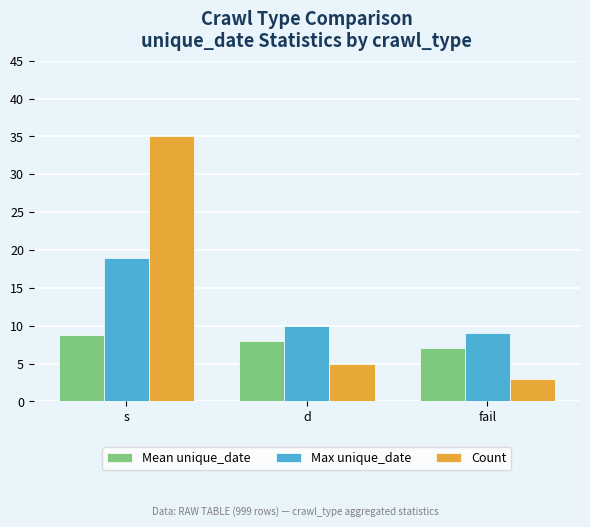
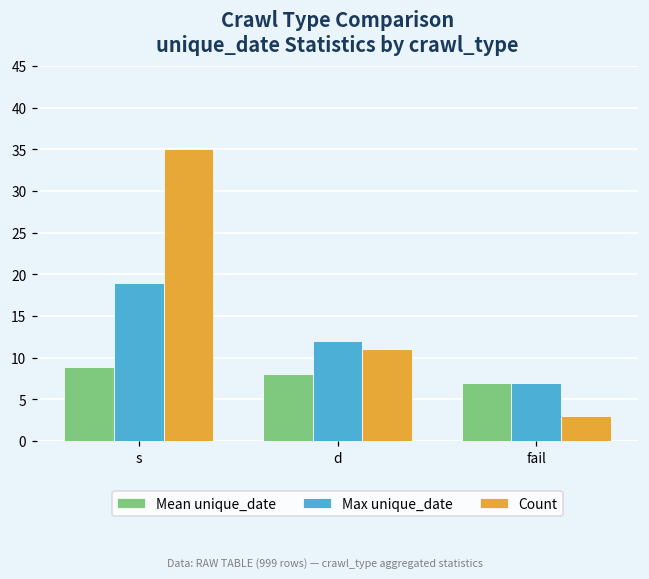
  {
    "Mean unique_date": {
      "s": 9,
      "d": 8,
      "fail": 7
    },
    "Max unique_date": {
      "s": 19,
-     "d": 10,
-     "fail": 9
+     "d": 12,
+     "fail": 7
    },
    "Count": {
      "s": 35,
-     "d": 5,
+     "d": 11,
      "fail": 3
    }
  }
